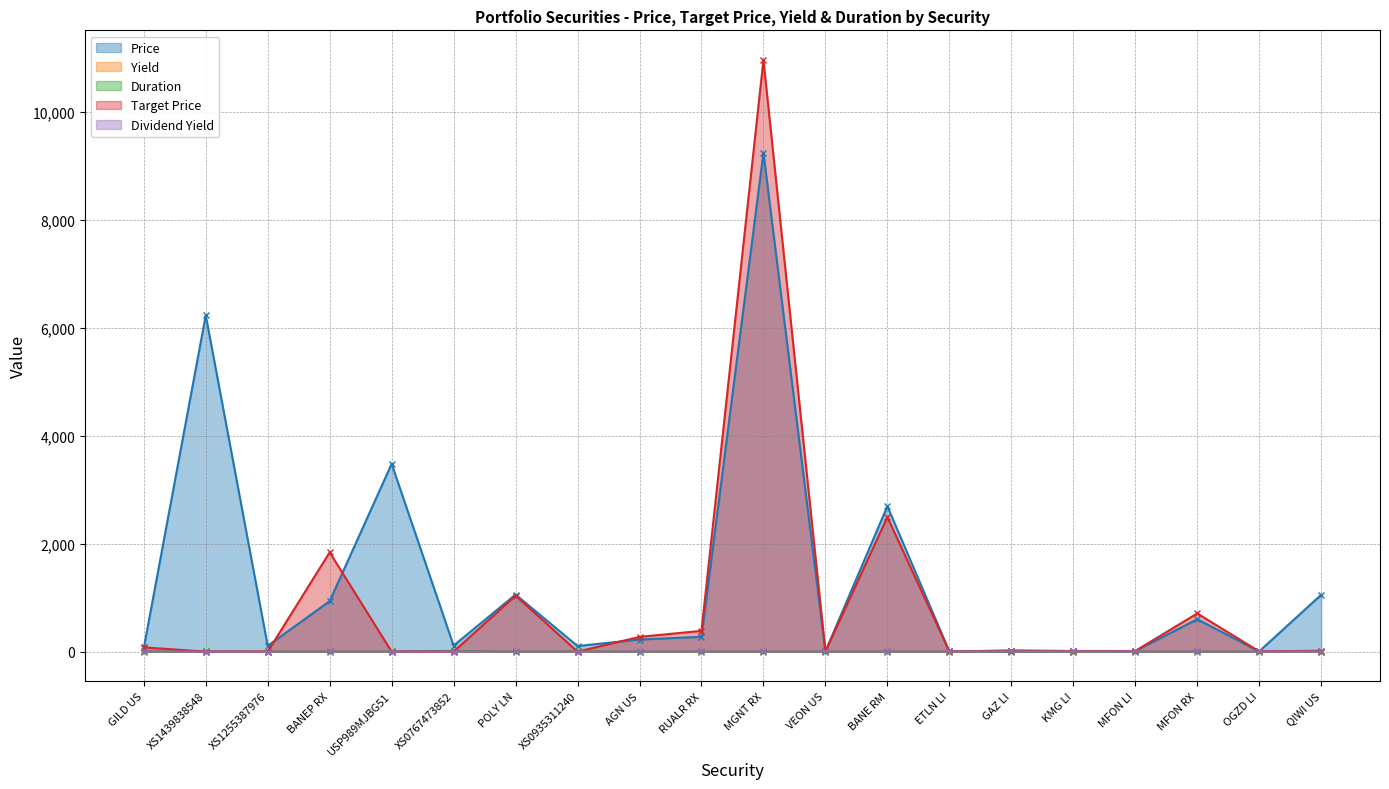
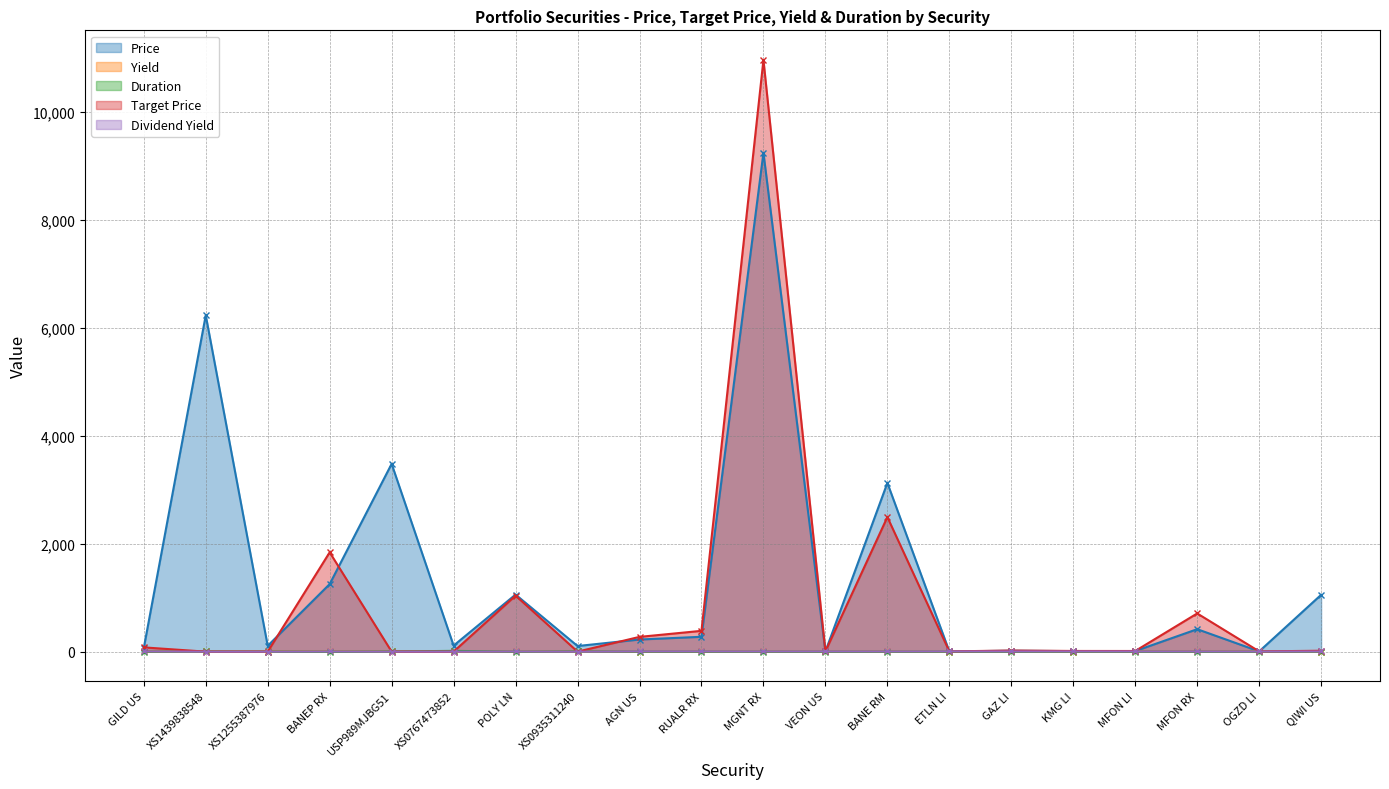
  {
    "Price": {
      "XS1439838548": "6,200",
      "XS1255387976": "100",
-     "BANEP RX": "900",
+     "BANEP RX": "1,300",
      "USP989MJBG51": "3,500",
      "XS0767473852": "100",
      "XS0935311240": "100",
      "AGN US": "200",
      "RUALR RX": "300",
      "MGNT RX": "9,200",
-     "BANE RM": "2,700",
-     "MFON RX": "600",
+     "BANE RM": "3,100",
+     "MFON RX": "400",
      "QIWI US": "1,100"
    }
  }
